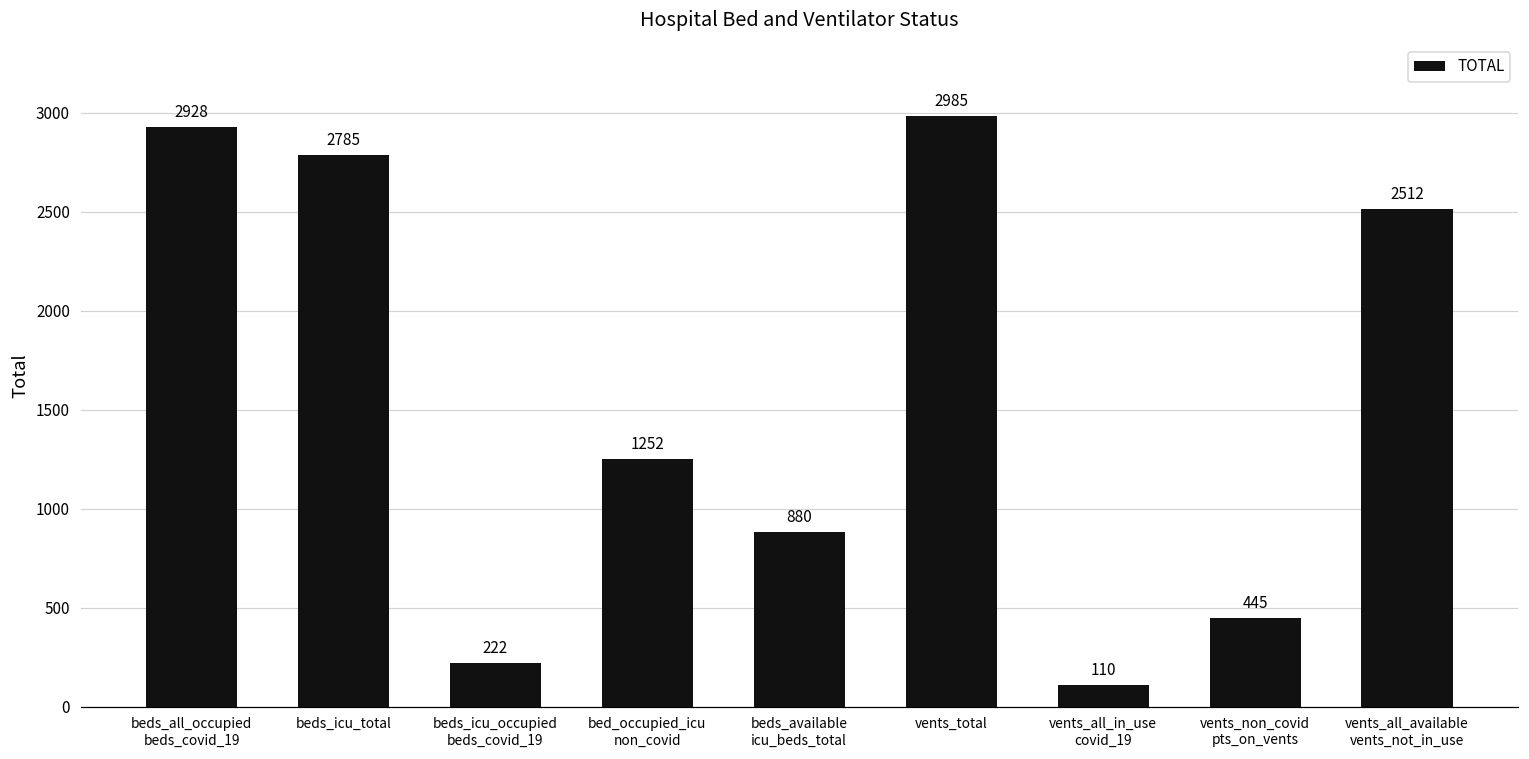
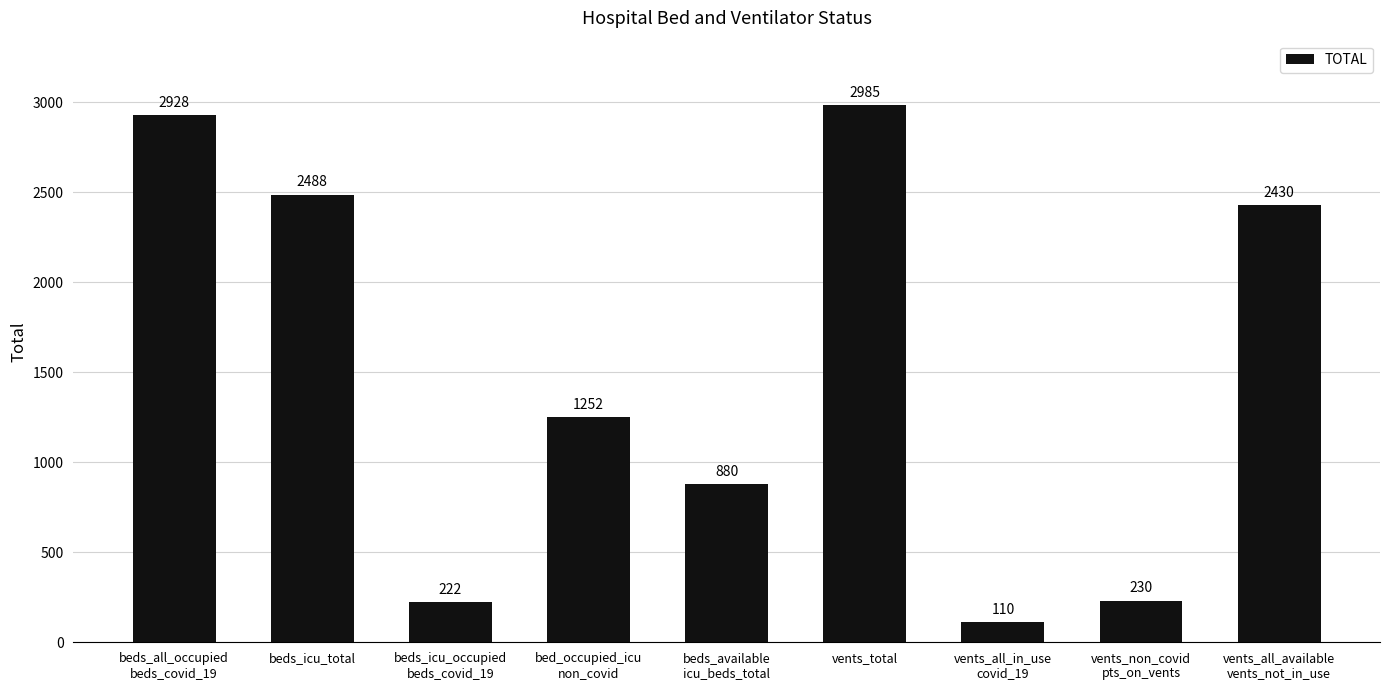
  {
    "beds_all_occupied beds_covid_19": 2928,
-   "beds_icu_total": 2785,
+   "beds_icu_total": 2488,
    "beds_icu_occupied beds_covid_19": 222,
    "bed_occupied_icu non_covid": 1252,
    "beds_available icu_beds_total": 880,
    "vents_total": 2985,
    "vents_all_in_use covid_19": 110,
-   "vents_non_covid pts_on_vents": 445,
-   "vents_all_available vents_not_in_use": 2512
+   "vents_non_covid pts_on_vents": 230,
+   "vents_all_available vents_not_in_use": 2430
  }
